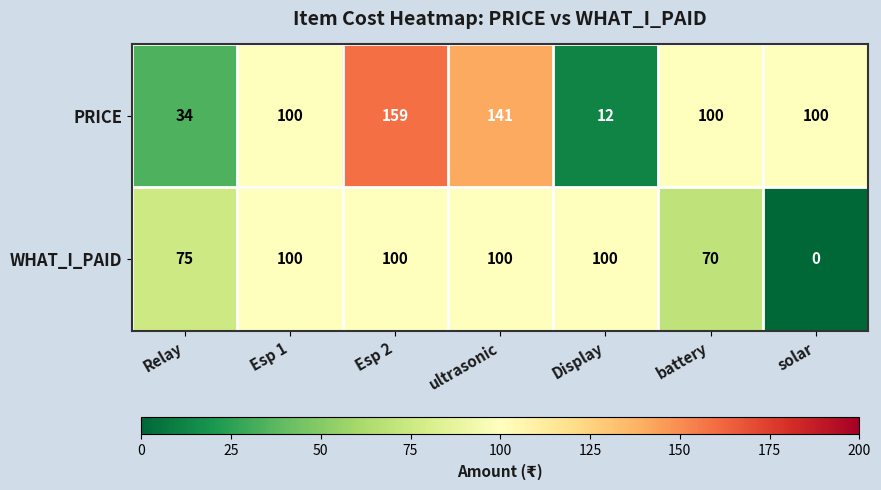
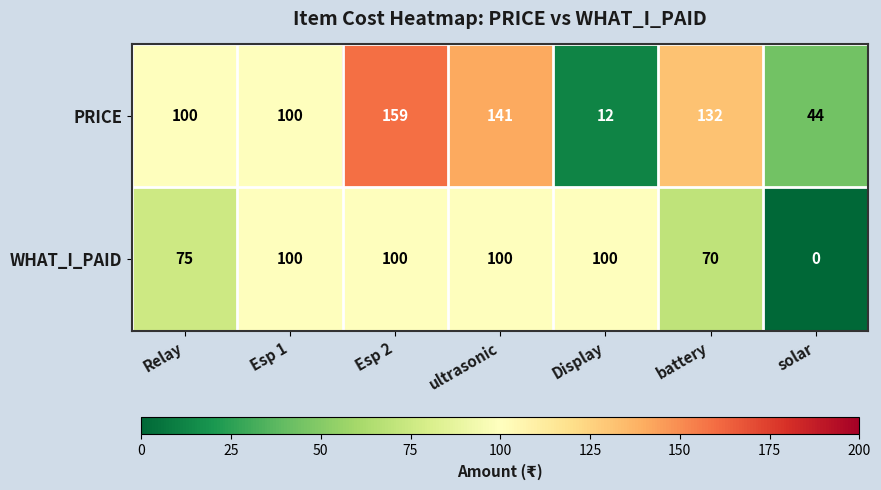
  {
    "PRICE": {
-     "Relay": 34,
+     "Relay": 100,
      "Esp 1": 100,
      "Esp 2": 159,
      "ultrasonic": 141,
      "Display": 12,
-     "battery": 100,
-     "solar": 100
+     "battery": 132,
+     "solar": 44
    },
    "WHAT_I_PAID": {
      "Relay": 75,
      "Esp 1": 100,
      "Esp 2": 100,
      "ultrasonic": 100,
      "Display": 100,
      "battery": 70,
      "solar": 0
    }
  }
